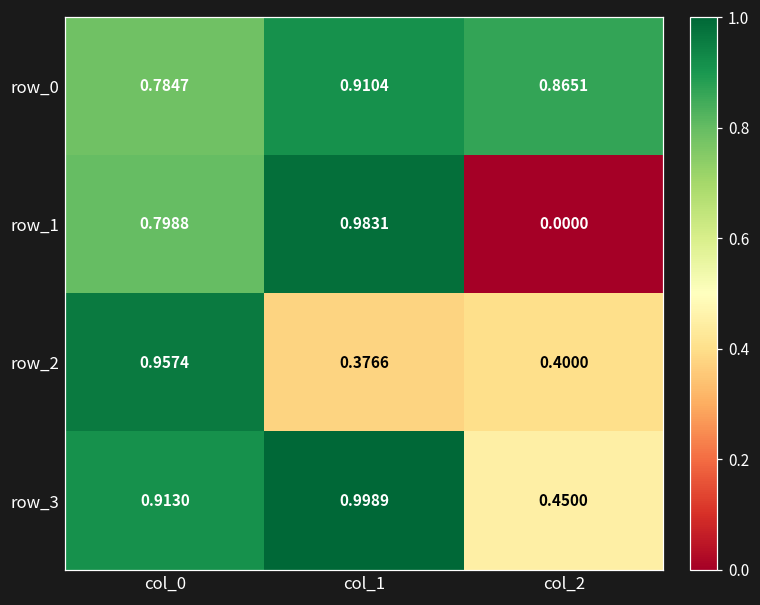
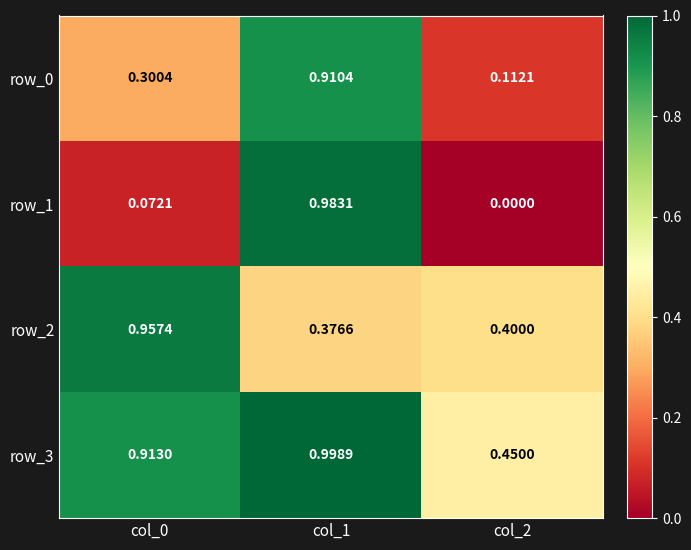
  {
    "row_0": {
-     "col_0": 0.7847,
+     "col_0": 0.3004,
      "col_1": 0.9104,
-     "col_2": 0.8651
+     "col_2": 0.1121
    },
    "row_1": {
-     "col_0": 0.7988,
+     "col_0": 0.0721,
      "col_1": 0.9831,
      "col_2": 0.0000
    },
    "row_2": {
      "col_0": 0.9574,
      "col_1": 0.3766,
      "col_2": 0.4000
    },
    "row_3": {
      "col_0": 0.9130,
      "col_1": 0.9989,
      "col_2": 0.4500
    }
  }
